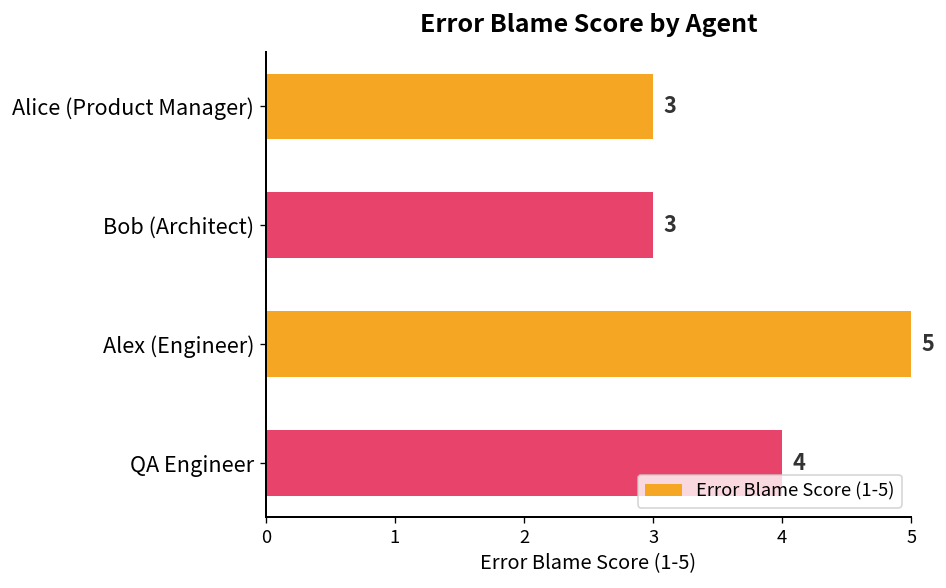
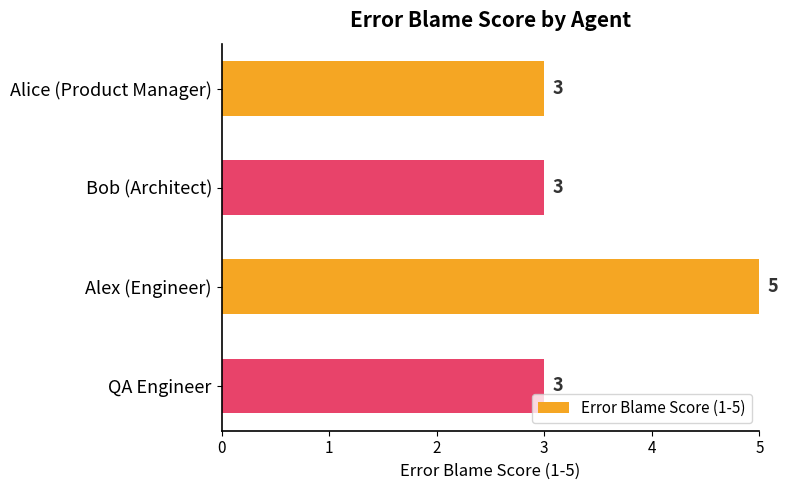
  {
    "Alice (Product Manager)": 3,
    "Bob (Architect)": 3,
    "Alex (Engineer)": 5,
-   "QA Engineer": 4
+   "QA Engineer": 3
  }
